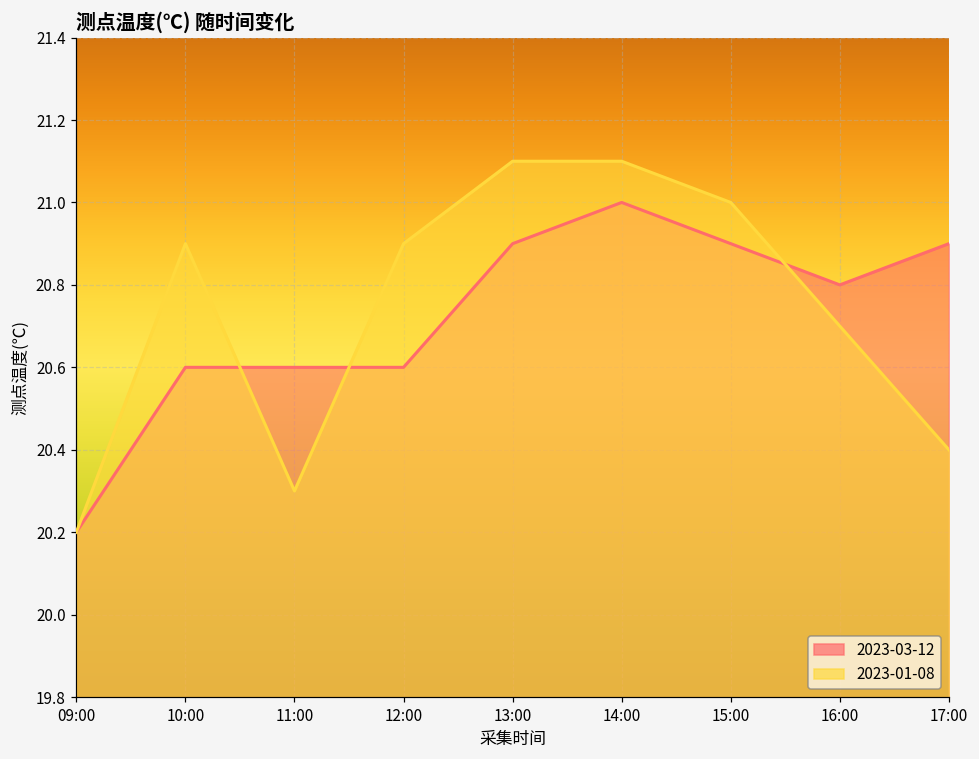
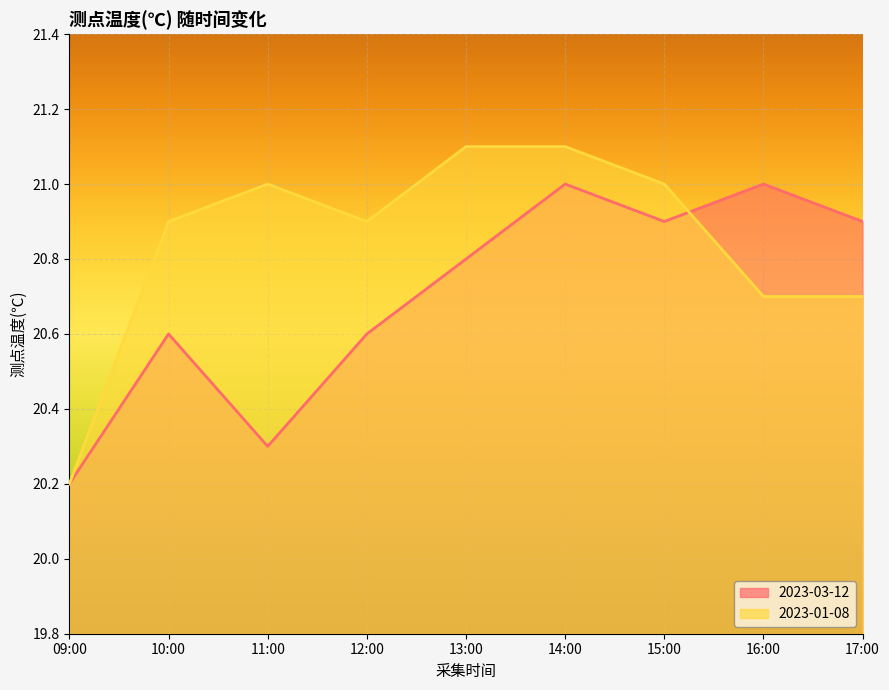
  {
    "2023-03-12": {
      "10:00": 20.6,
-     "11:00": 20.6,
+     "11:00": 20.3,
      "12:00": 20.6,
-     "13:00": 20.9,
+     "13:00": 20.8,
      "14:00": 21.0,
      "15:00": 20.9,
-     "16:00": 20.8,
+     "16:00": 21.0,
      "17:00": 20.9
    },
    "2023-01-08": {
      "10:00": 20.9,
-     "11:00": 20.3,
+     "11:00": 21.0,
      "12:00": 20.9,
      "13:00": 21.1,
      "14:00": 21.1,
      "15:00": 21.0,
      "16:00": 20.7,
-     "17:00": 20.4
+     "17:00": 20.7
    }
  }
